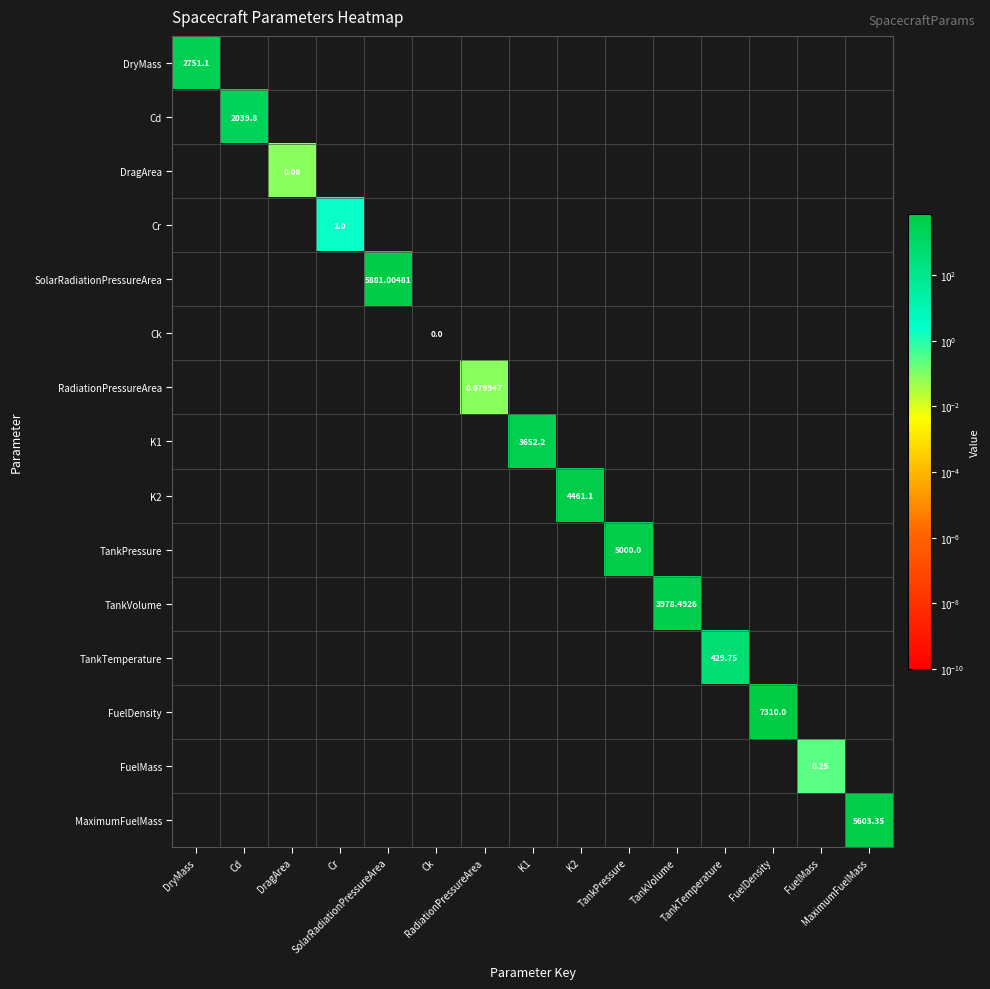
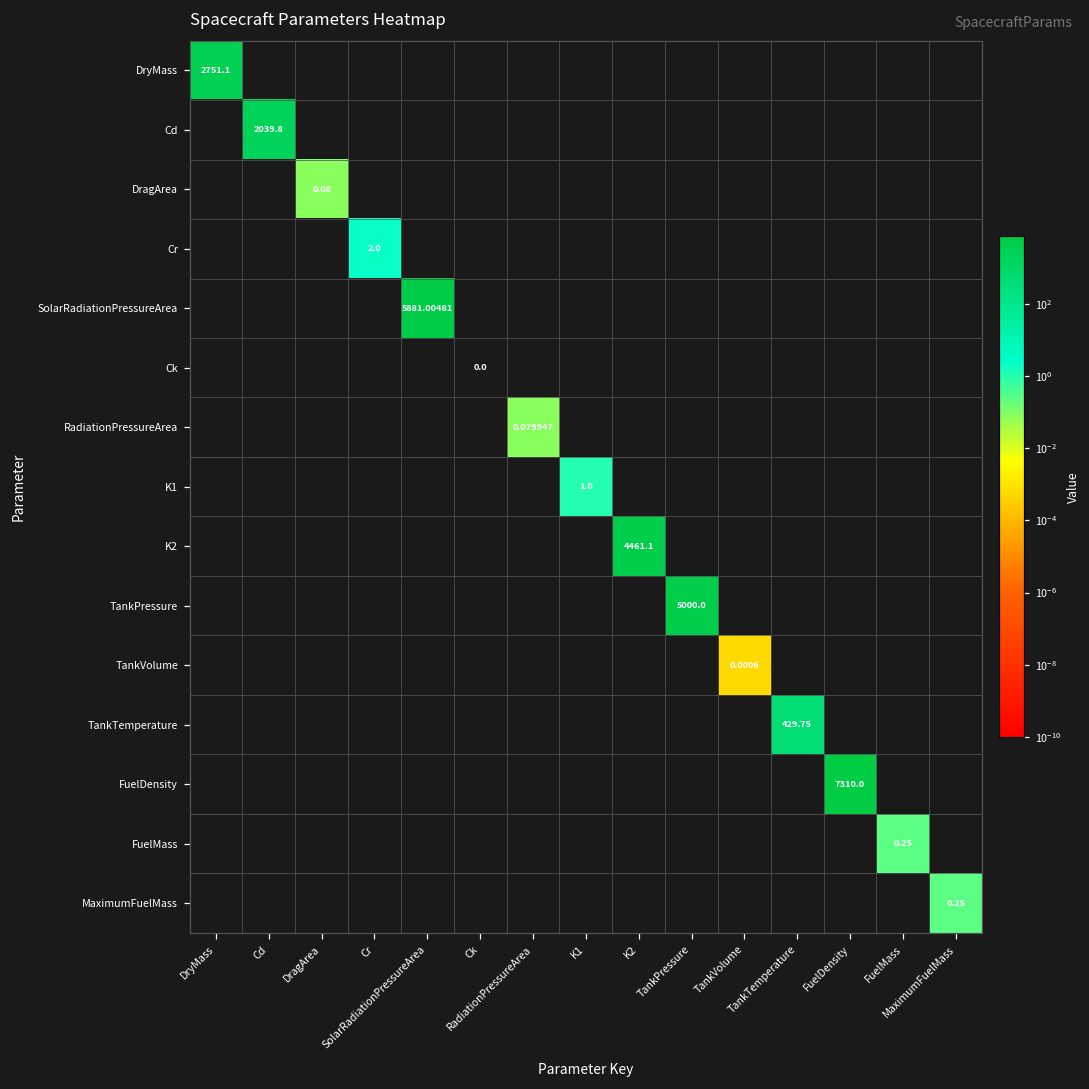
  {
    "DryMass": {
      "DryMass": 2751.1
    },
    "Cd": {
      "Cd": 2039.8
    },
    "DragArea": {
      "DragArea": 0.08
    },
    "Cr": {
      "Cr": 2.0
    },
    "SolarRadiationPressureArea": {
      "SolarRadiationPressureArea": 5881.00481
    },
    "Ck": {
      "Ck": 0.0
    },
    "RadiationPressureArea": {
      "RadiationPressureArea": 0.079947
    },
    "K1": {
-     "K1": 3652.2
+     "K1": 1.0
    },
    "K2": {
      "K2": 4461.1
    },
    "TankPressure": {
      "TankPressure": 5000.0
    },
    "TankVolume": {
-     "TankVolume": 3978.4926
+     "TankVolume": 0.0006
    },
    "TankTemperature": {
      "TankTemperature": 429.75
    },
    "FuelDensity": {
      "FuelDensity": 7310.0
    },
    "FuelMass": {
      "FuelMass": 0.25
    },
    "MaximumFuelMass": {
-     "MaximumFuelMass": 5603.35
+     "MaximumFuelMass": 0.25
    }
  }
